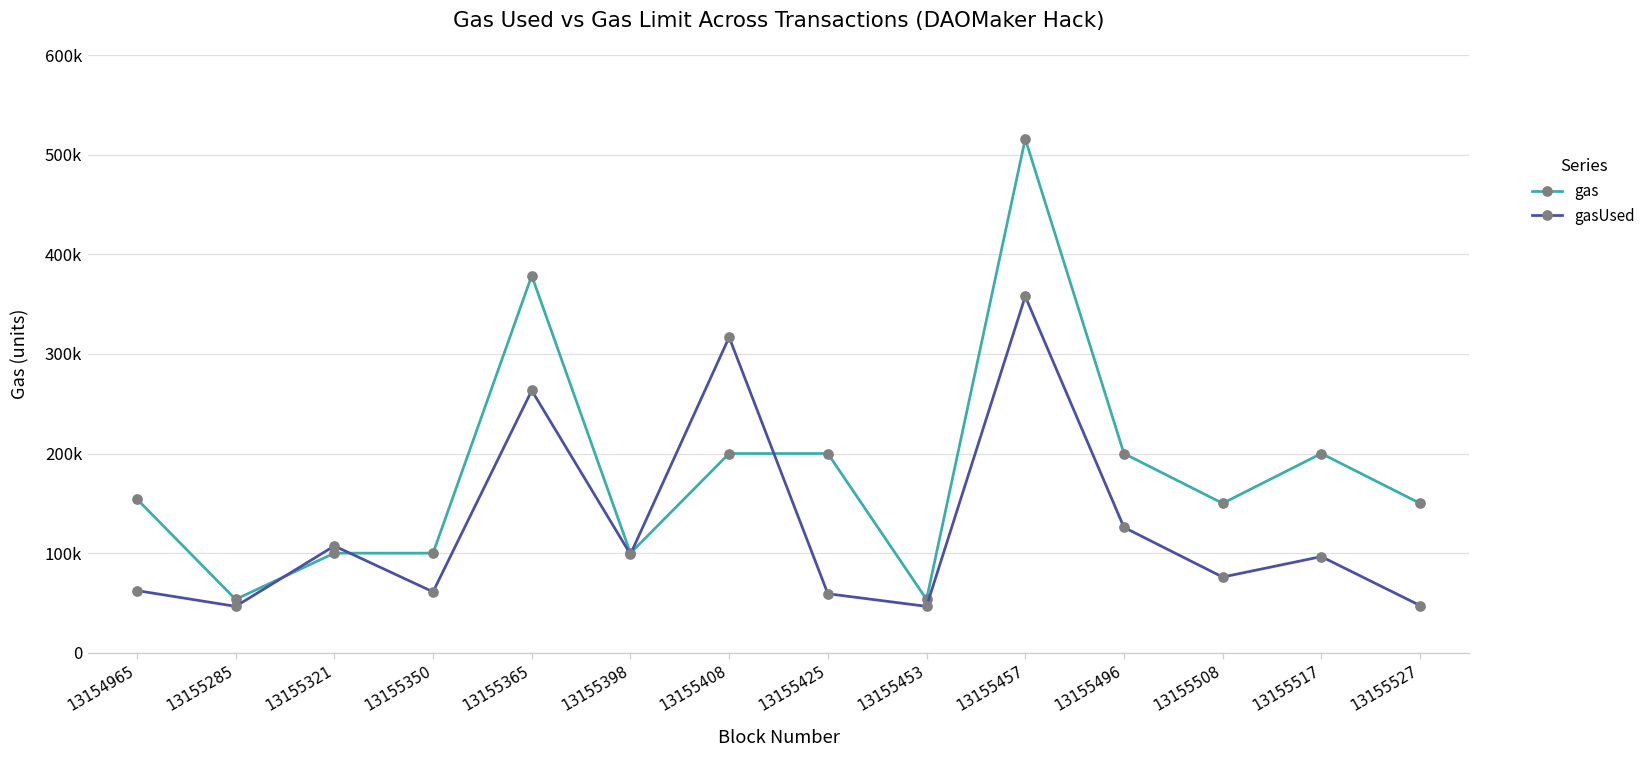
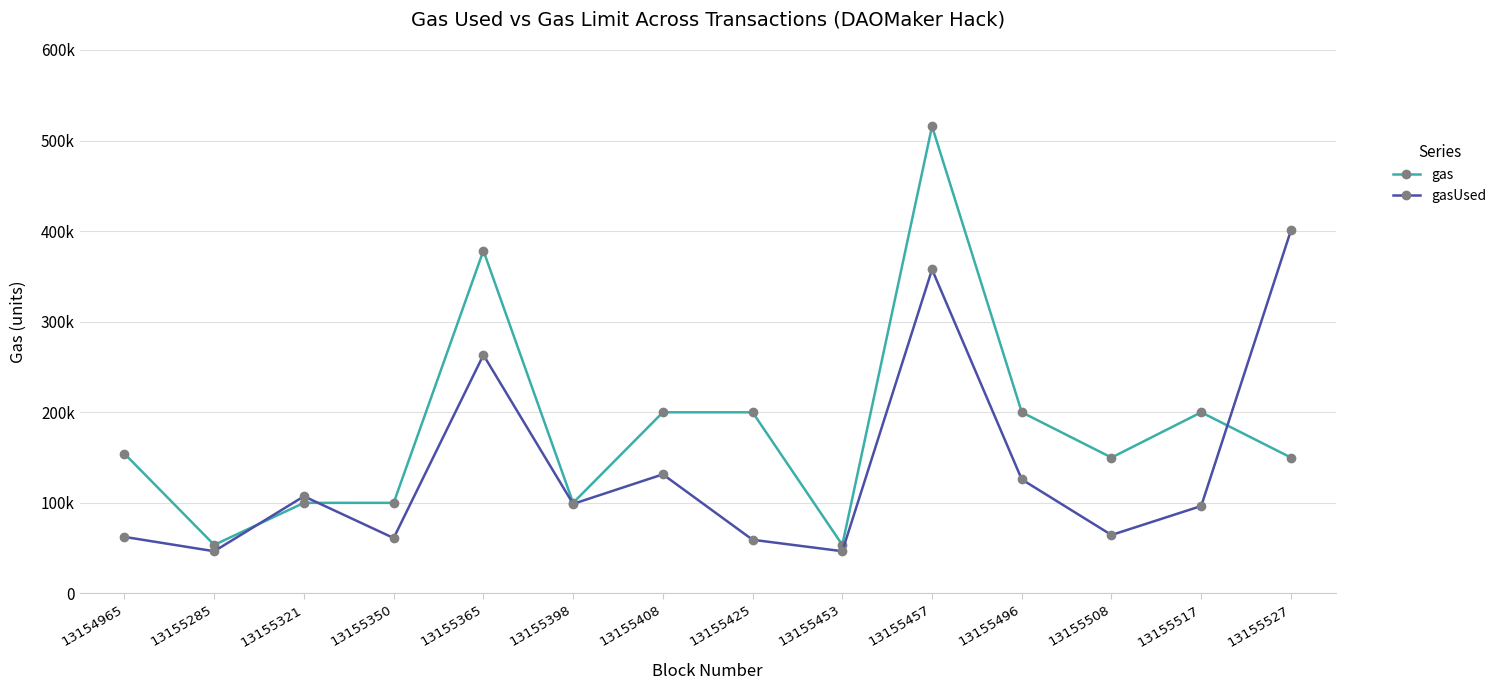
  {
    "gas": {
      "13154965": 150000,
      "13155285": 50000,
      "13155321": 100000,
      "13155350": 100000,
      "13155365": 380000,
      "13155408": 200000,
      "13155425": 200000,
      "13155453": 50000,
      "13155457": 520000,
      "13155496": 200000,
      "13155508": 150000,
      "13155517": 200000,
      "13155527": 150000
    },
    "gasUsed": {
      "13154965": 60000,
      "13155285": 50000,
      "13155321": 110000,
      "13155350": 60000,
      "13155365": 260000,
-     "13155408": 320000,
+     "13155408": 130000,
      "13155425": 60000,
      "13155453": 50000,
      "13155457": 360000,
      "13155496": 130000,
-     "13155508": 80000,
+     "13155508": 60000,
      "13155517": 100000,
-     "13155527": 50000
+     "13155527": 400000
    }
  }
